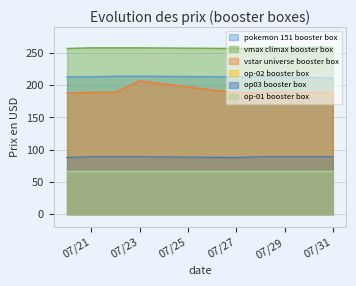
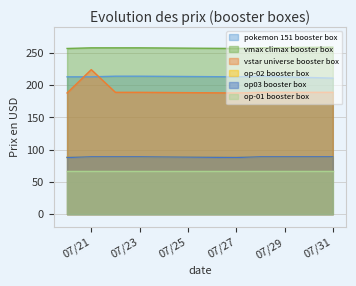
  {
    "vmax climax booster box": {
      "07/21": 260,
      "07/23": 260
    },
    "vstar universe booster box": {
-     "07/21": 190,
-     "07/23": 210
+     "07/21": 220,
+     "07/23": 190
    },
    "op-01 booster box": {
      "07/21": 70,
      "07/23": 70,
      "07/27": 70,
      "07/31": 70
    }
  }
